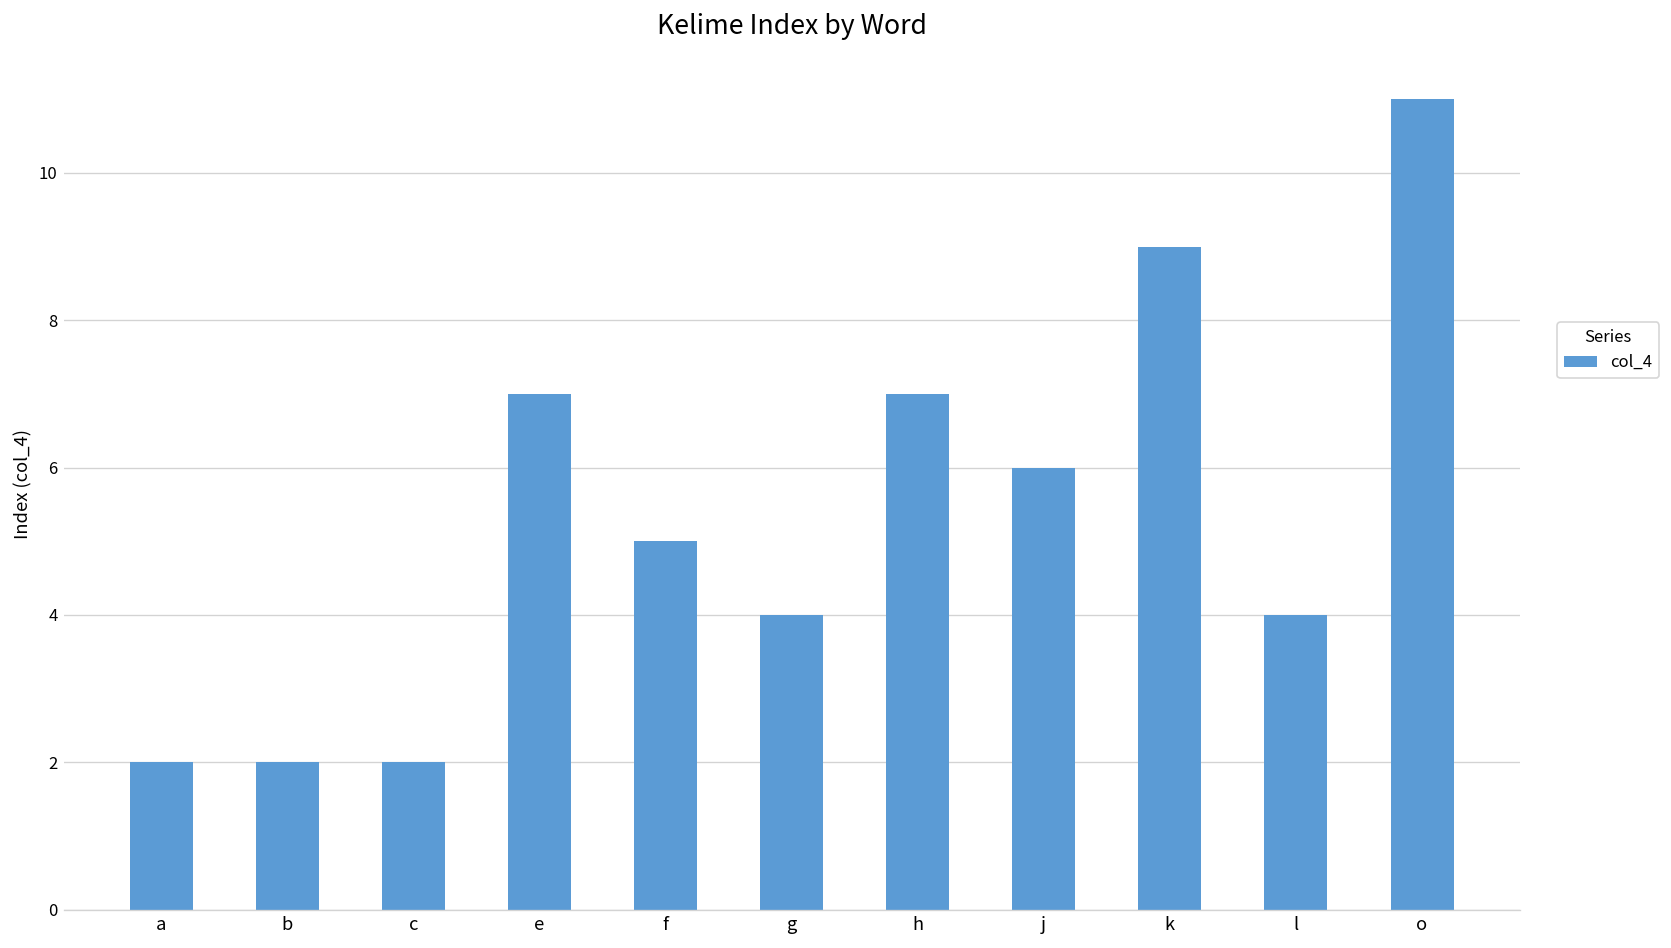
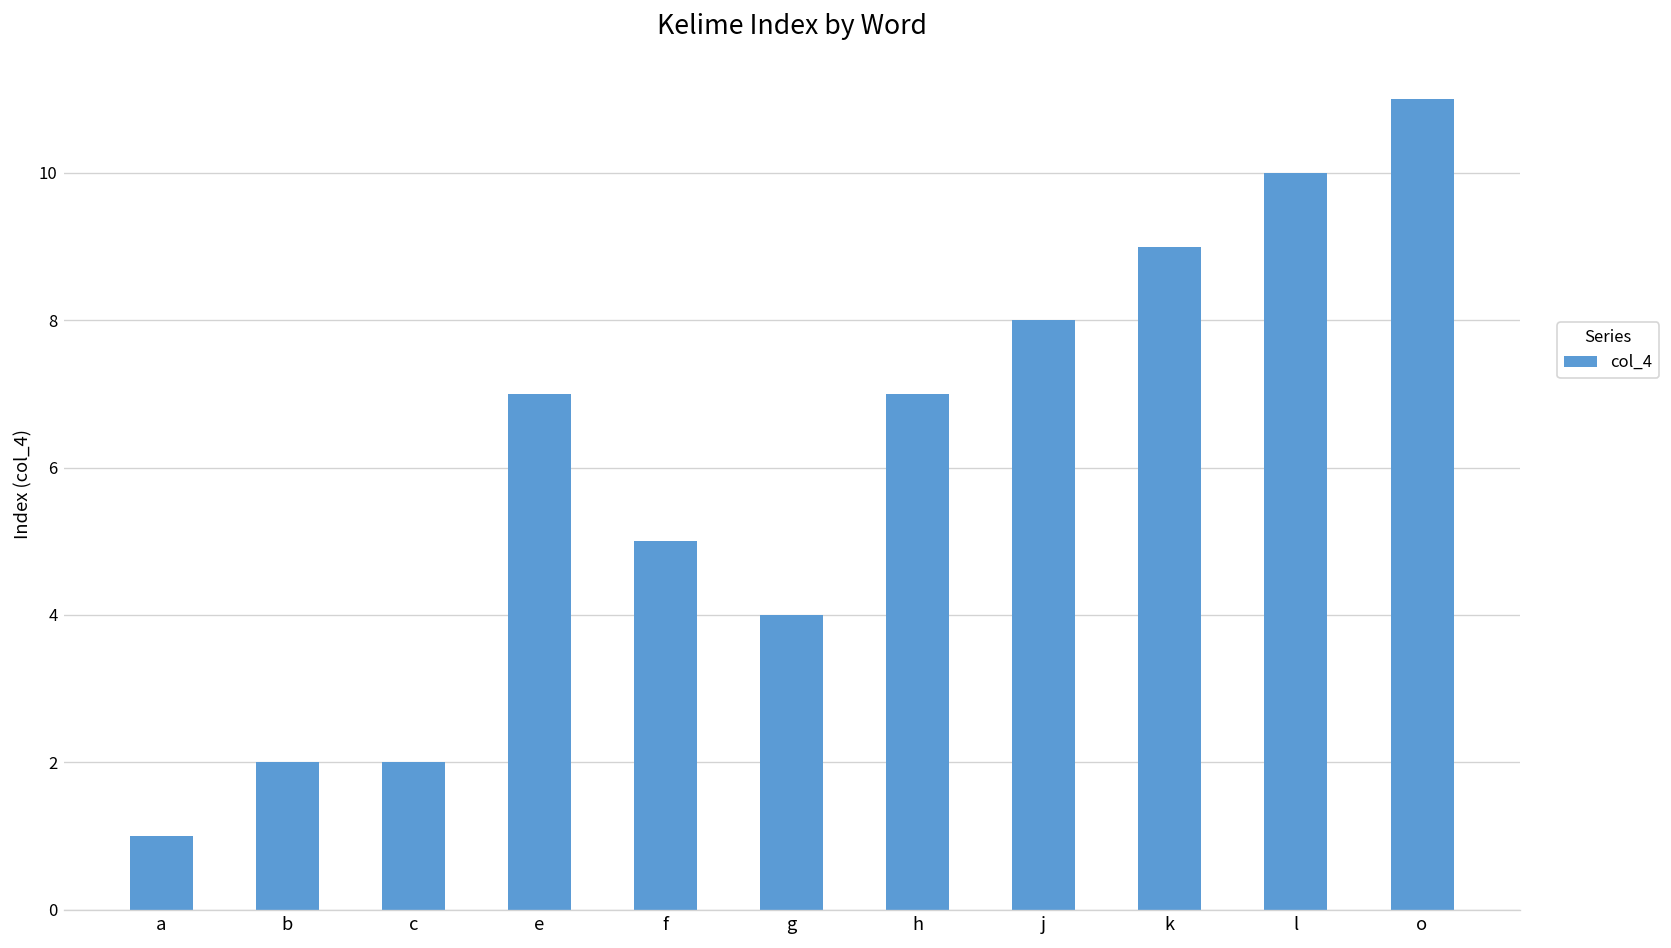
  {
-   "a": 2,
+   "a": 1,
    "b": 2,
    "c": 2,
    "e": 7,
    "f": 5,
    "g": 4,
    "h": 7,
-   "j": 6,
+   "j": 8,
    "k": 9,
-   "l": 4,
+   "l": 10,
    "o": 11
  }
